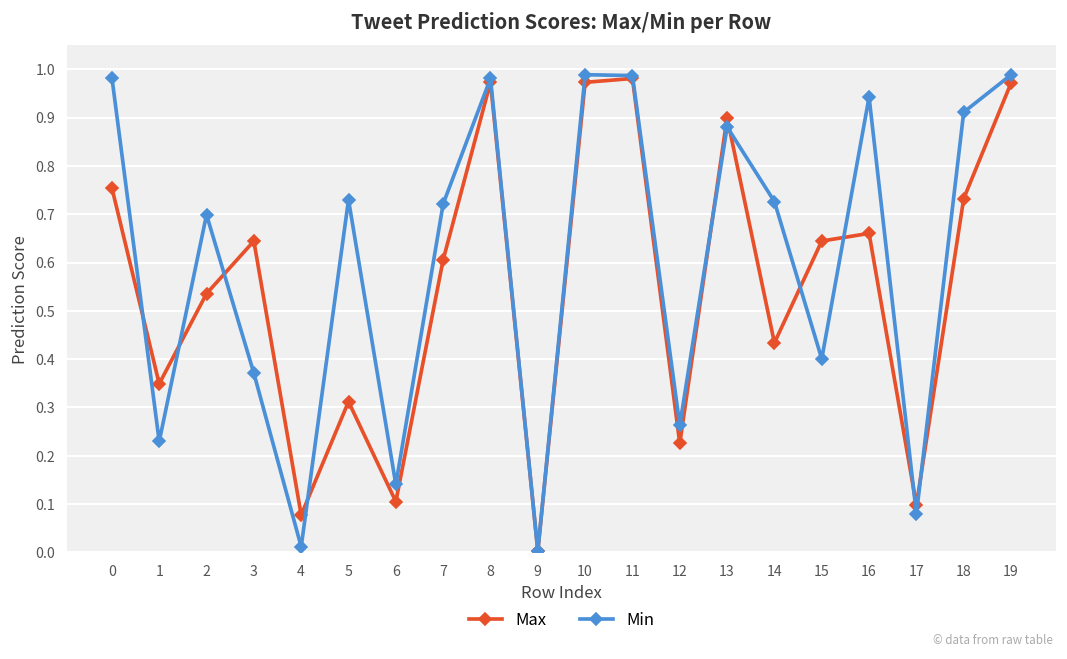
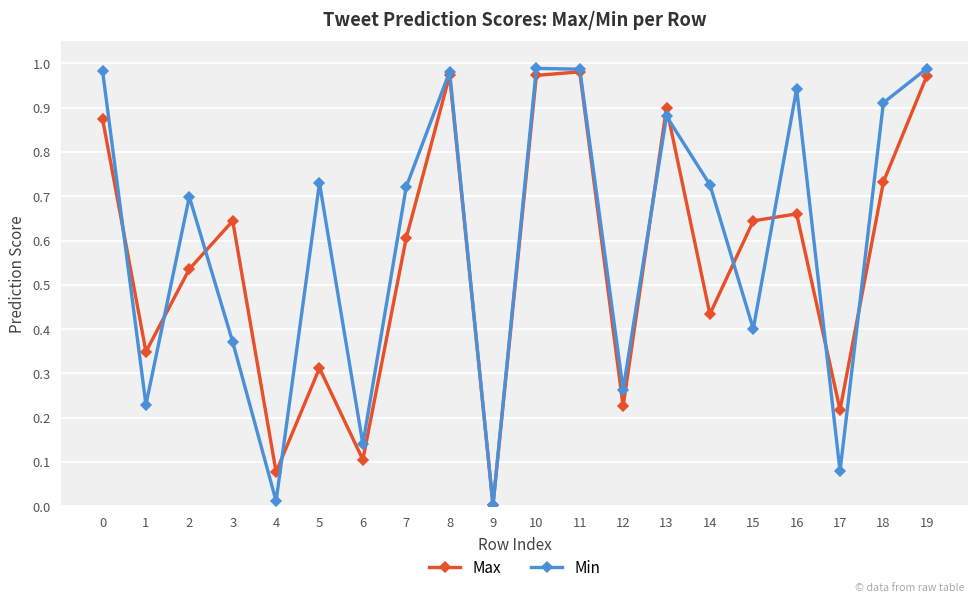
  {
    "Max": {
-     "0": 0.75,
+     "0": 0.87,
      "1": 0.35,
      "2": 0.54,
      "3": 0.64,
      "4": 0.08,
      "5": 0.31,
      "6": 0.11,
      "7": 0.61,
      "8": 0.97,
      "10": 0.97,
      "12": 0.23,
      "13": 0.90,
      "14": 0.43,
      "15": 0.64,
      "16": 0.66,
-     "17": 0.10,
+     "17": 0.22,
      "18": 0.73,
      "19": 0.97
    },
    "Min": {
      "0": 0.98,
      "1": 0.23,
      "2": 0.70,
      "3": 0.37,
      "4": 0.01,
      "5": 0.73,
      "6": 0.14,
      "7": 0.72,
      "8": 0.98,
      "10": 0.99,
      "12": 0.26,
      "13": 0.88,
      "14": 0.73,
      "15": 0.40,
      "16": 0.94,
      "17": 0.08,
      "18": 0.91,
      "19": 0.99
    }
  }
